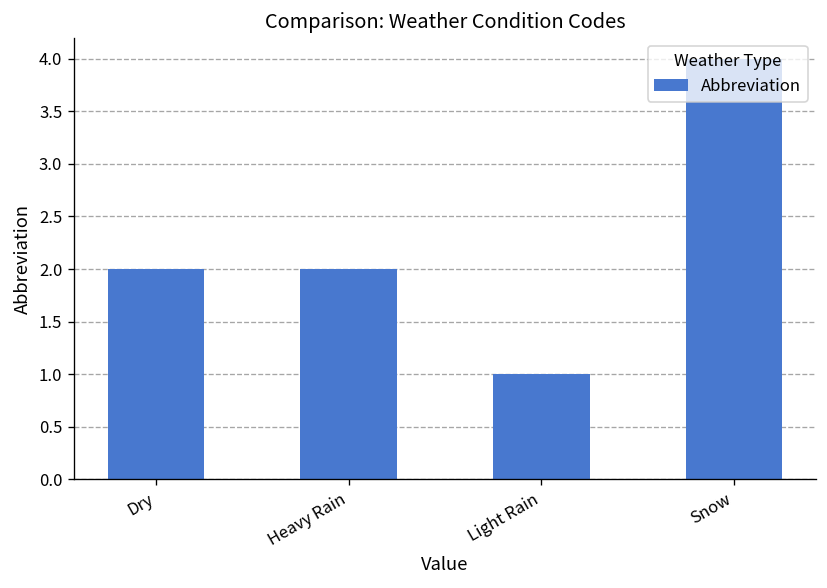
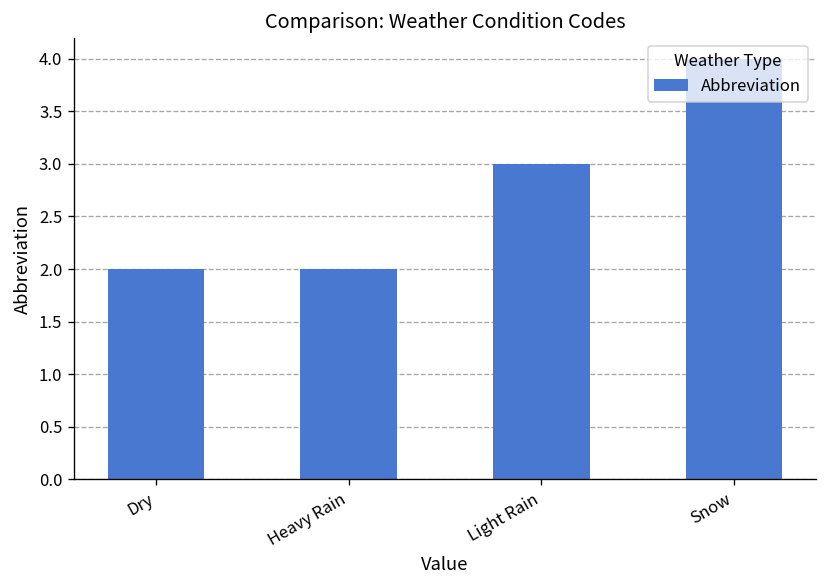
  {
    "Dry": 2,
    "Heavy Rain": 2,
-   "Light Rain": 1
+   "Light Rain": 3
  }
